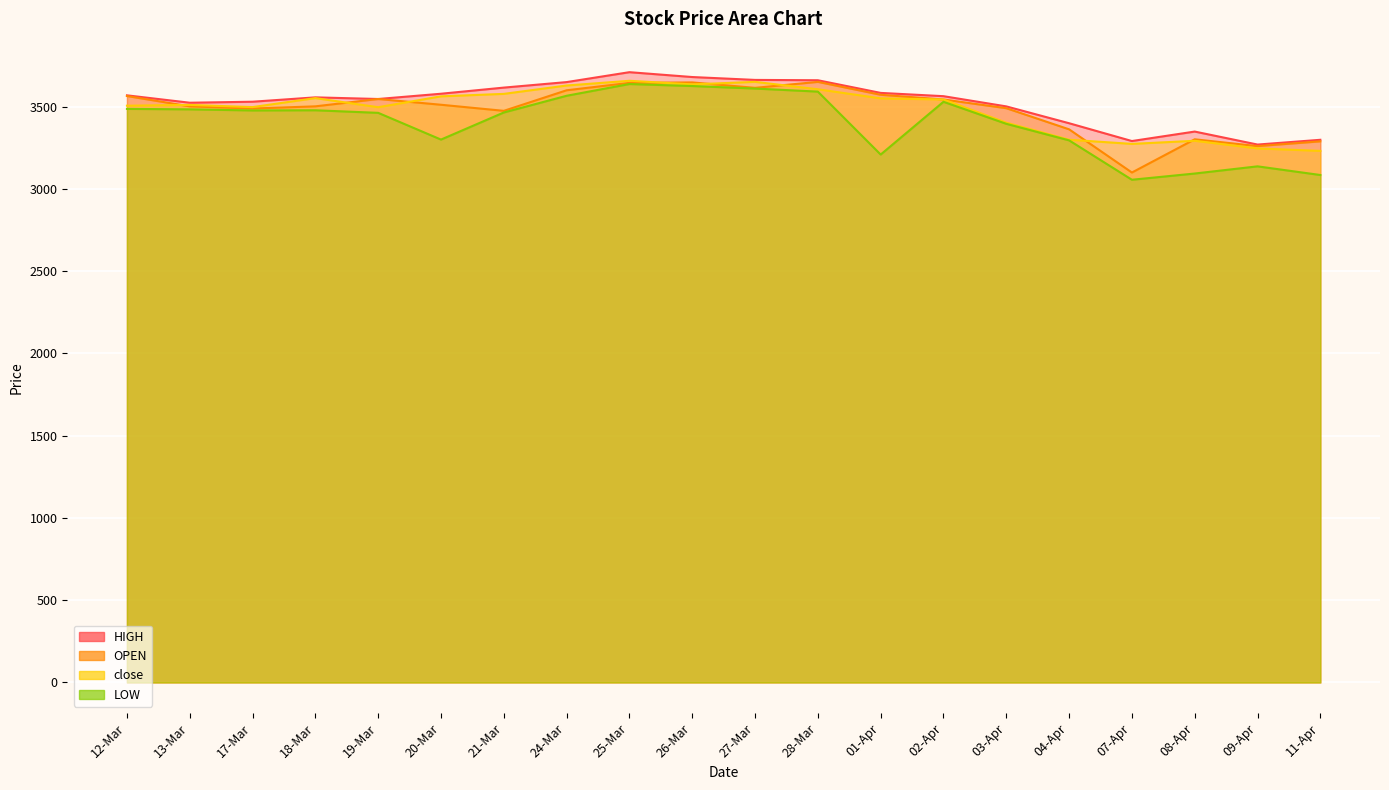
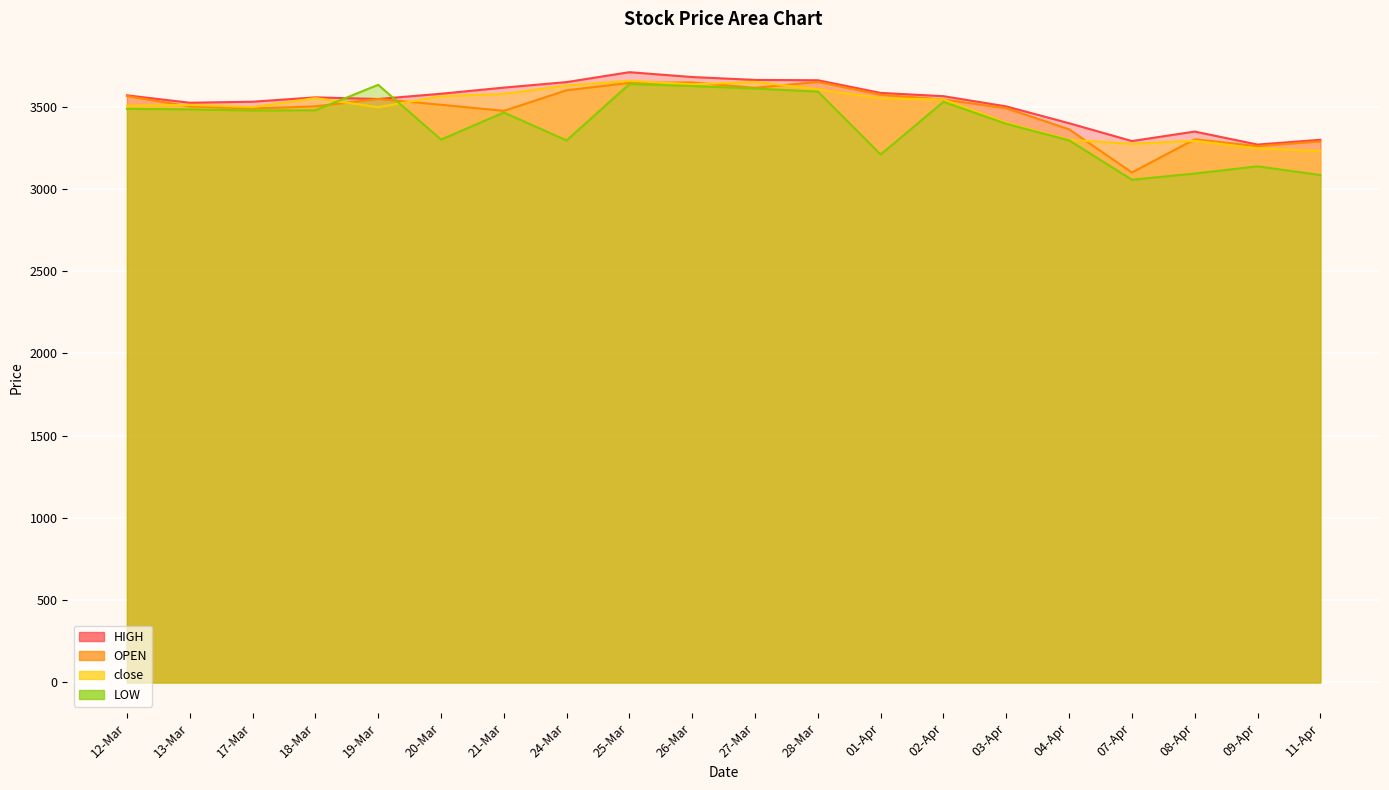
  {
    "LOW": {
      "12-Mar": 3490,
      "13-Mar": 3480,
      "18-Mar": 3480,
-     "19-Mar": 3460,
+     "19-Mar": 3630,
      "20-Mar": 3300,
-     "24-Mar": 3570,
+     "24-Mar": 3300,
      "01-Apr": 3210,
      "07-Apr": 3060,
      "08-Apr": 3090,
      "09-Apr": 3140,
      "11-Apr": 3080
    }
  }
